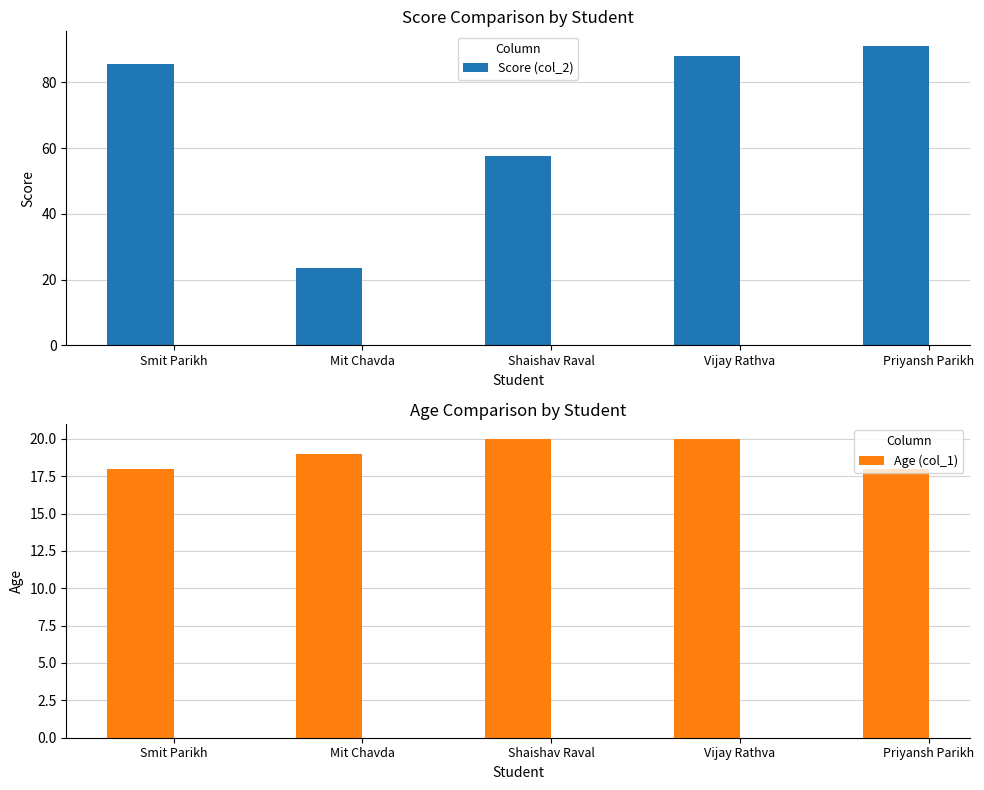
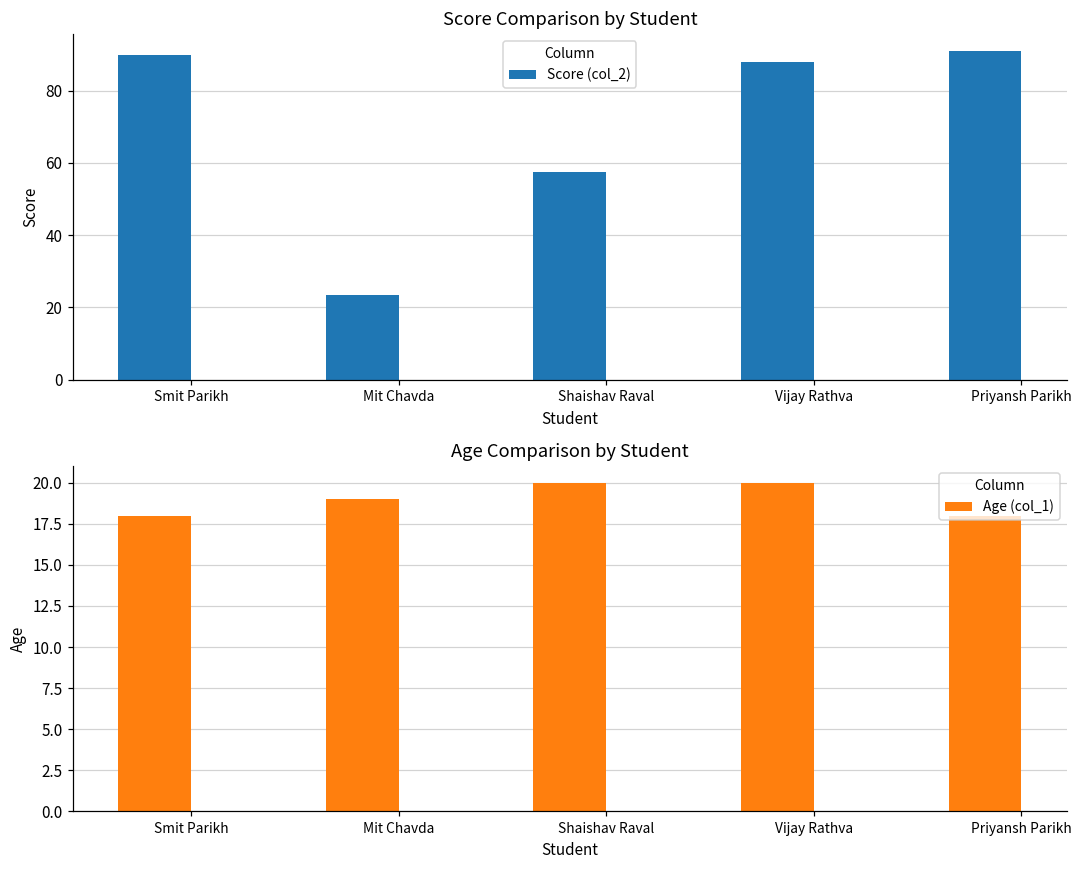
  {
    "Score Comparison by Student": {
-     "Smit Parikh": 86,
+     "Smit Parikh": 90,
      "Mit Chavda": 23,
      "Shaishav Raval": 57,
      "Vijay Rathva": 88,
      "Priyansh Parikh": 91
    },
    "Age Comparison by Student": {
      "Smit Parikh": 18.0,
      "Mit Chavda": 19.0,
      "Shaishav Raval": 20.0,
      "Vijay Rathva": 20.0
    }
  }
